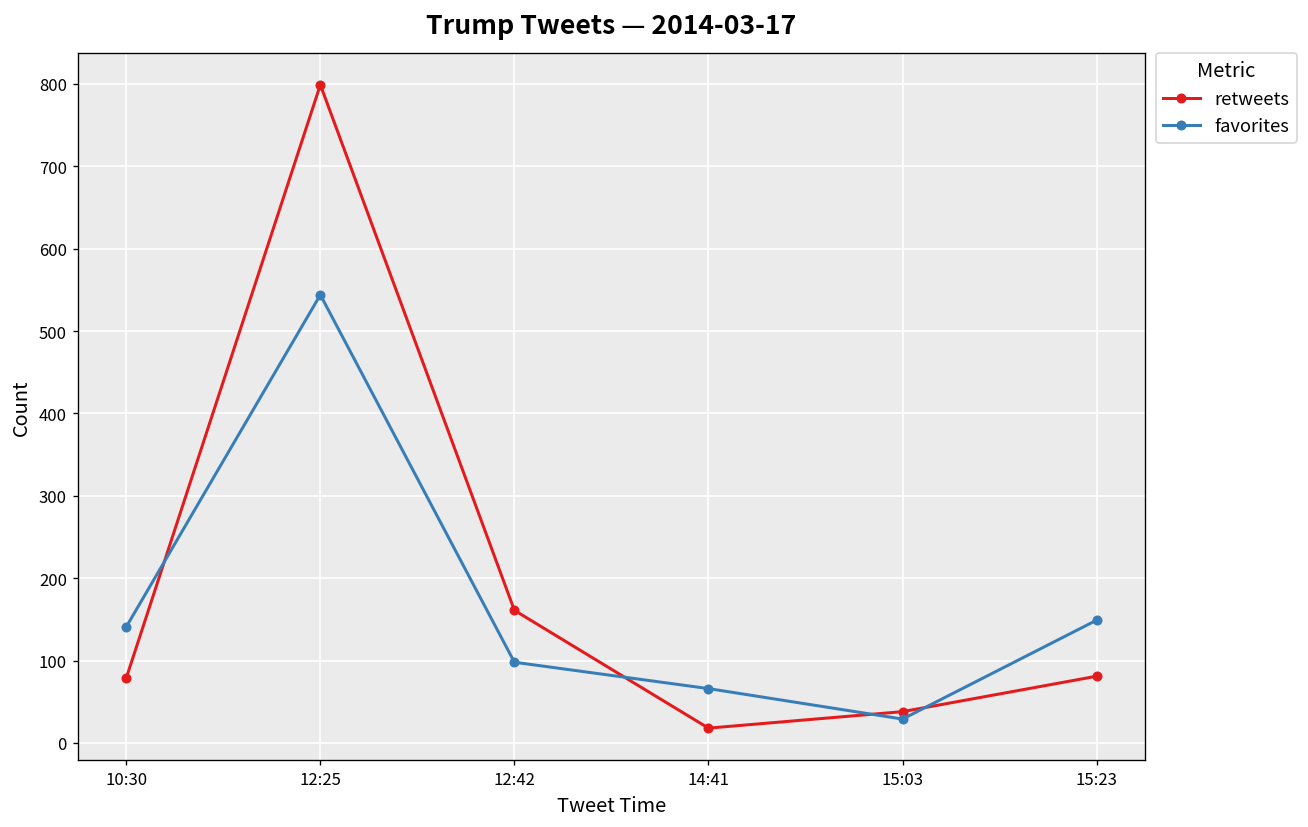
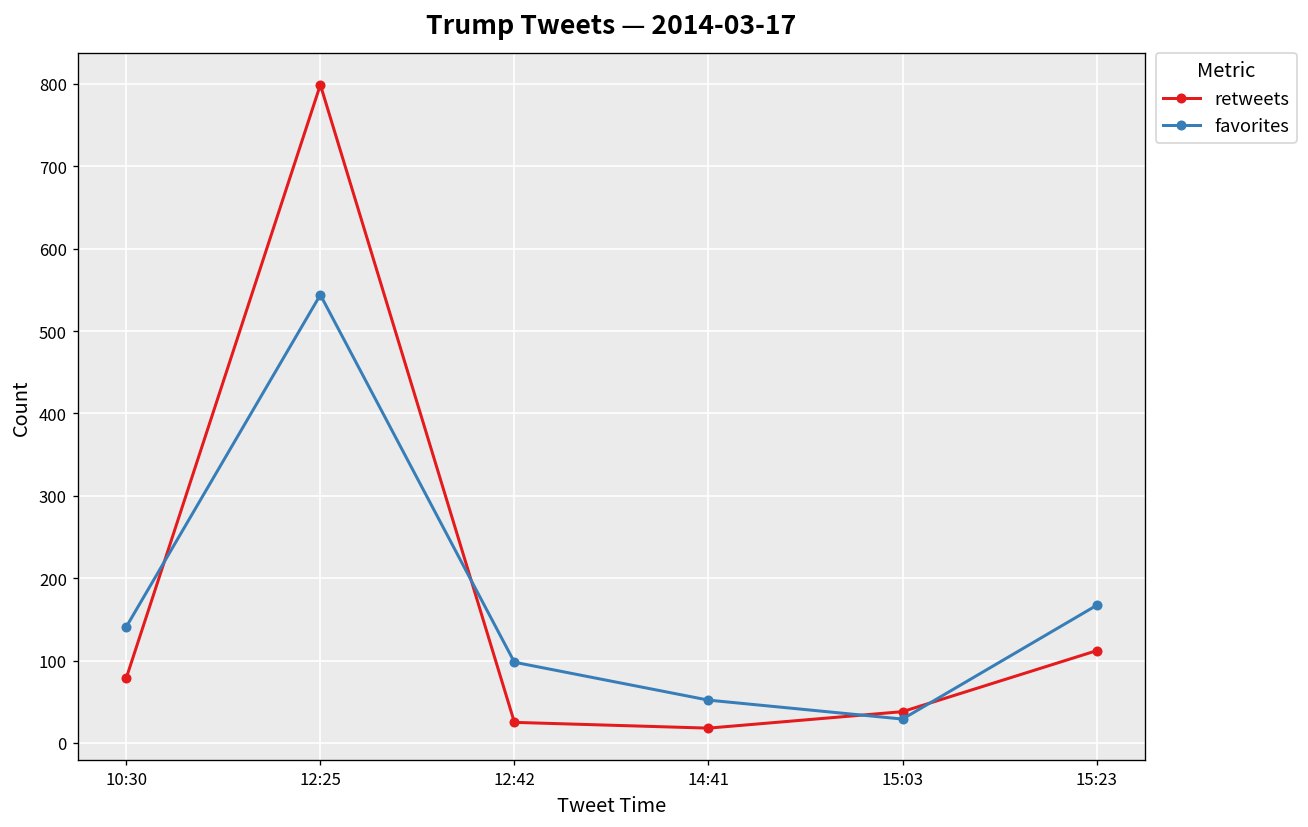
  {
    "retweets": {
      "10:30": 80,
      "12:25": 800,
-     "12:42": 160,
+     "12:42": 30,
      "14:41": 20,
      "15:03": 40,
-     "15:23": 80
+     "15:23": 110
    },
    "favorites": {
      "10:30": 140,
      "12:25": 540,
      "12:42": 100,
-     "14:41": 70,
+     "14:41": 50,
      "15:03": 30,
-     "15:23": 150
+     "15:23": 170
    }
  }
